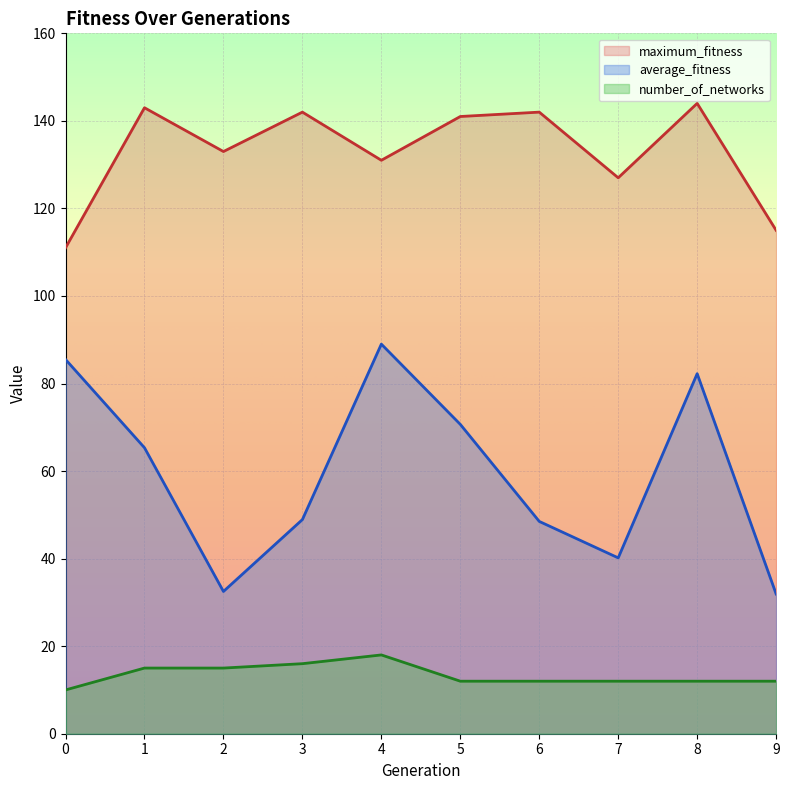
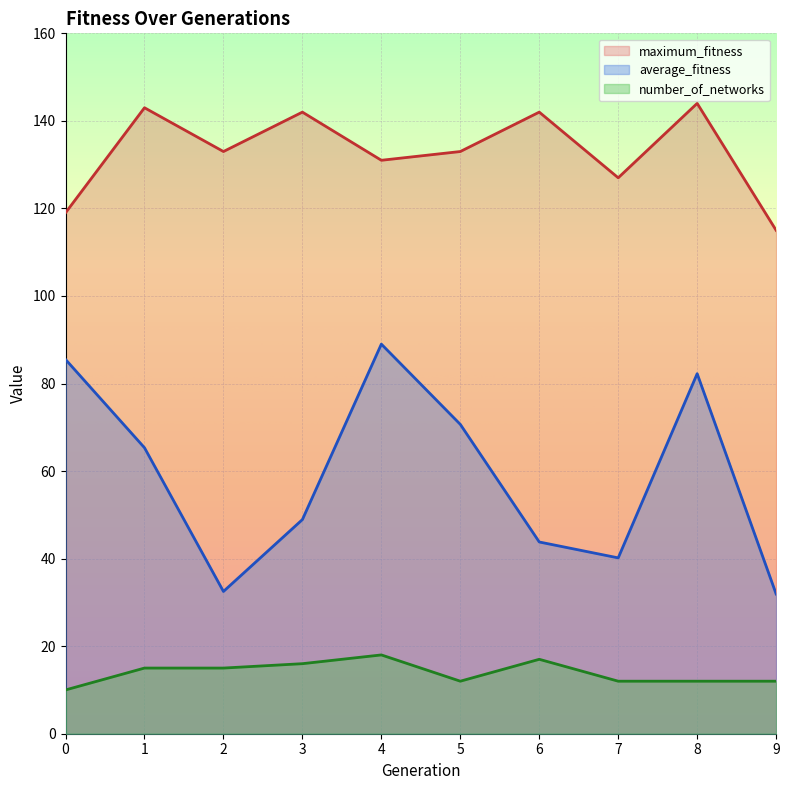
  {
    "maximum_fitness": {
-     "0": 111,
+     "0": 119,
      "1": 143,
      "2": 133,
      "3": 142,
      "4": 131,
-     "5": 141,
+     "5": 133,
      "6": 142,
      "7": 127,
      "8": 144,
      "9": 115
    },
    "average_fitness": {
      "0": 86,
      "1": 65,
      "2": 33,
      "3": 49,
      "4": 89,
      "5": 71,
-     "6": 49,
+     "6": 44,
      "7": 40,
      "8": 82,
      "9": 32
    },
    "number_of_networks": {
      "0": 10,
      "1": 15,
      "2": 15,
      "3": 16,
      "4": 18,
      "5": 12,
-     "6": 12,
+     "6": 17,
      "7": 12,
      "8": 12,
      "9": 12
    }
  }
